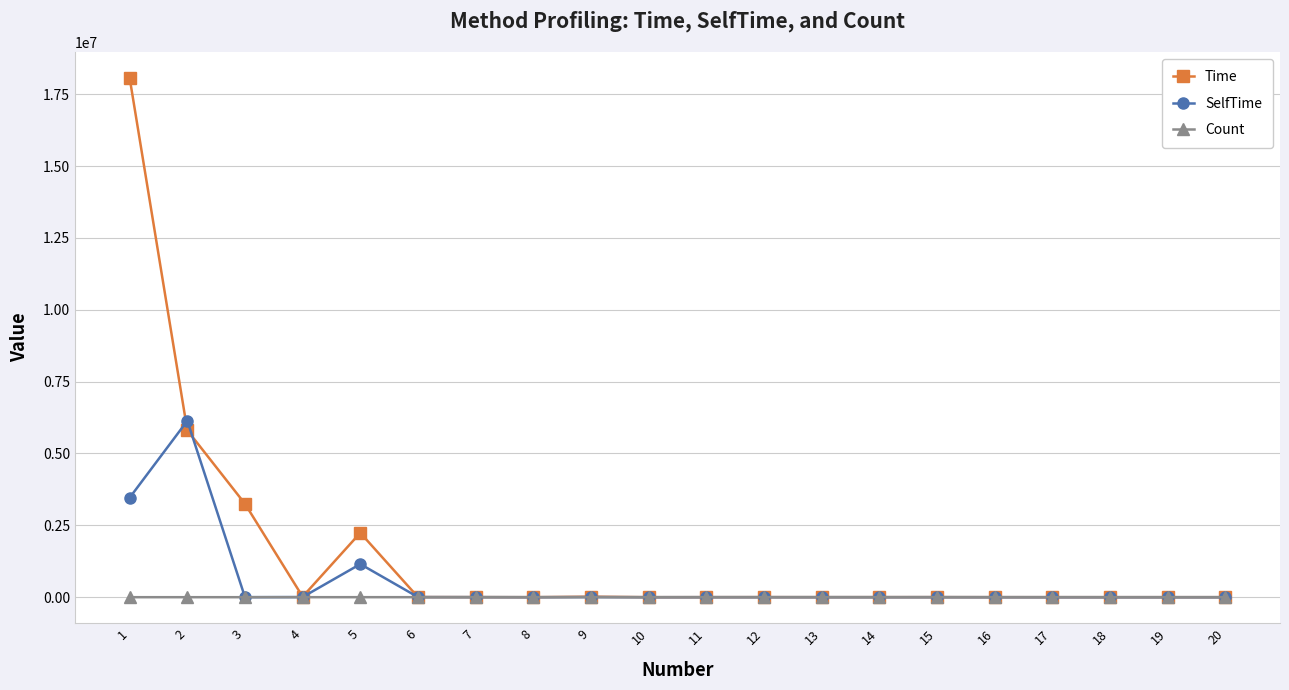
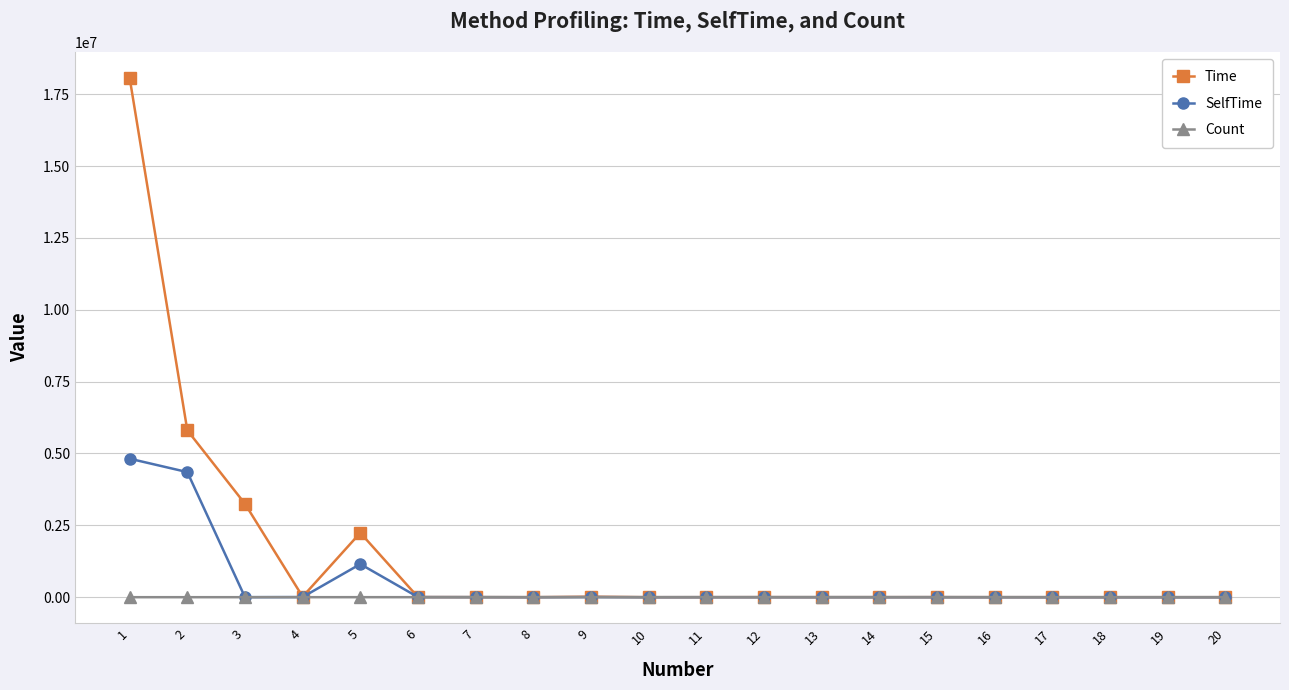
  {
    "Time": {
      "1": 18100000,
      "2": 5800000,
      "3": 3200000,
      "5": 2200000
    },
    "SelfTime": {
-     "1": 3500000,
-     "2": 6100000,
+     "1": 4800000,
+     "2": 4400000,
      "5": 1200000
    },
    "Count": {
      "1": 0,
      "2": 0,
      "5": 0
    }
  }
